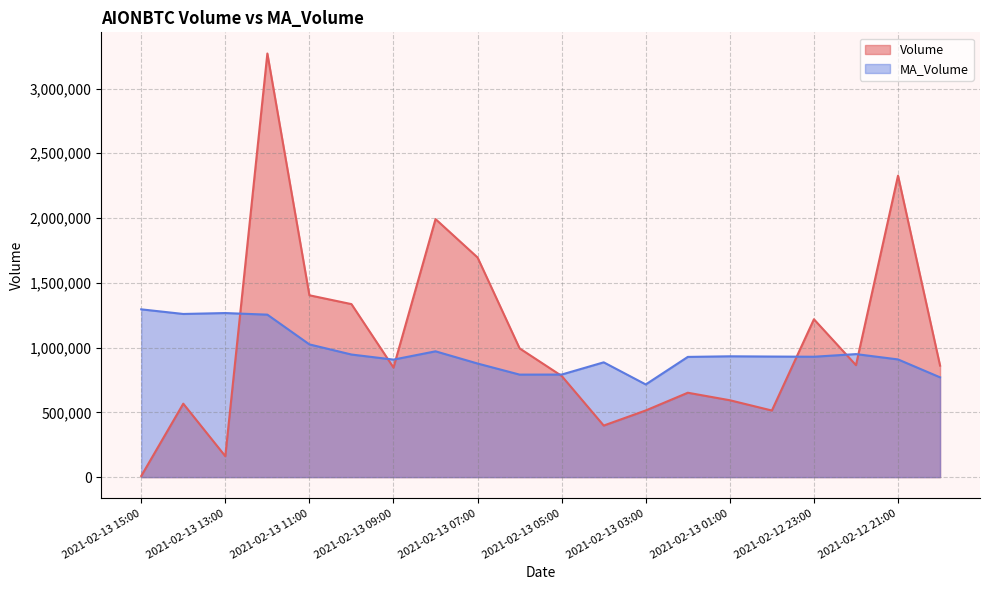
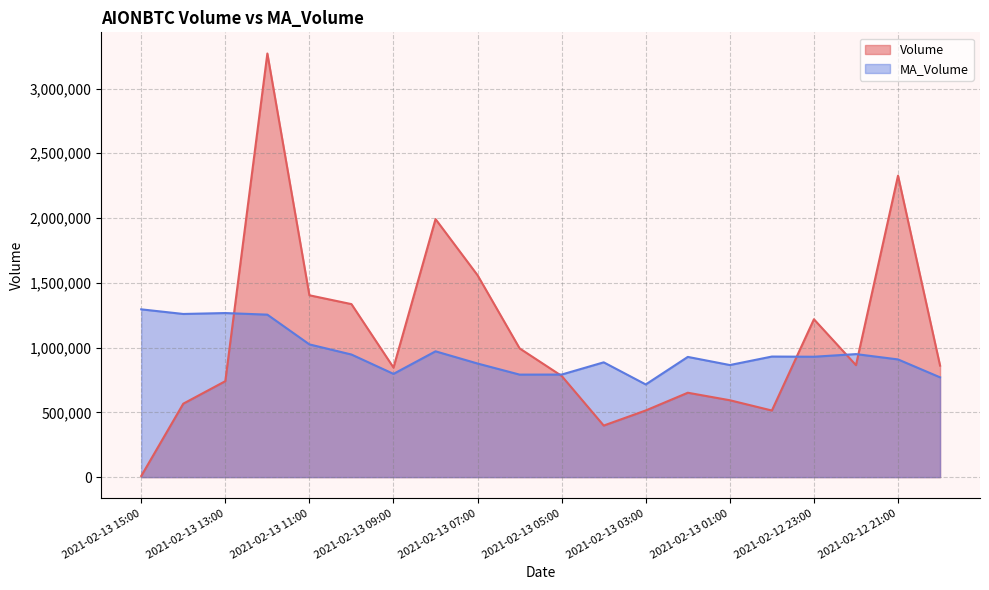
  {
    "Volume": {
      "2021-02-13 15:00": "10,000",
-     "2021-02-13 13:00": "160,000",
+     "2021-02-13 13:00": "740,000",
      "2021-02-13 11:00": "1,400,000",
      "2021-02-13 09:00": "850,000",
-     "2021-02-13 07:00": "1,700,000",
+     "2021-02-13 07:00": "1,560,000",
      "2021-02-13 03:00": "510,000",
      "2021-02-13 01:00": "590,000",
      "2021-02-12 23:00": "1,220,000",
      "2021-02-12 21:00": "2,330,000"
    },
    "MA_Volume": {
      "2021-02-13 15:00": "1,300,000",
      "2021-02-13 13:00": "1,270,000",
      "2021-02-13 11:00": "1,020,000",
-     "2021-02-13 09:00": "910,000",
+     "2021-02-13 09:00": "800,000",
      "2021-02-13 07:00": "880,000",
      "2021-02-13 03:00": "720,000",
-     "2021-02-13 01:00": "930,000",
+     "2021-02-13 01:00": "870,000",
      "2021-02-12 23:00": "930,000",
      "2021-02-12 21:00": "910,000"
    }
  }
